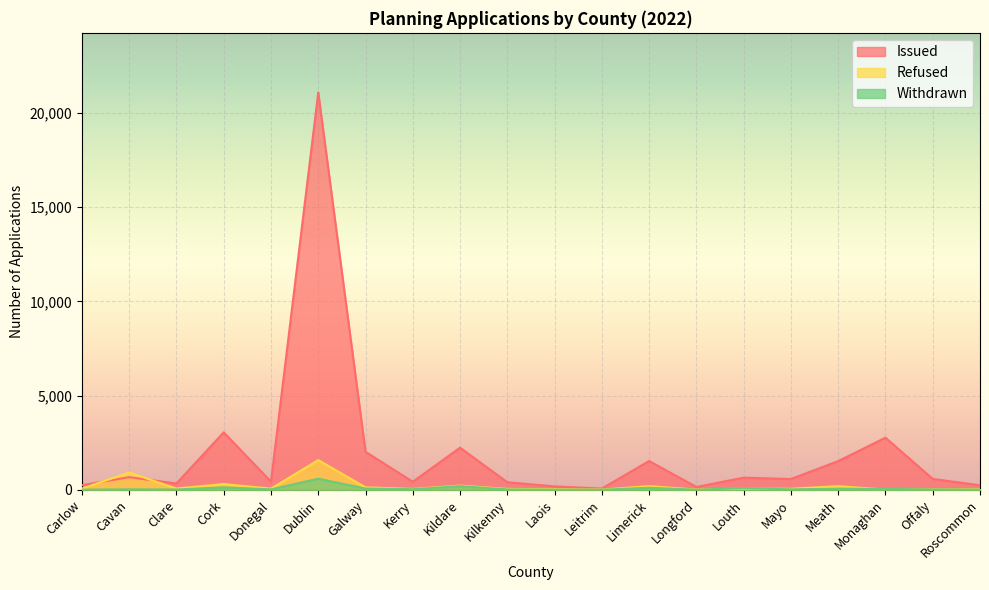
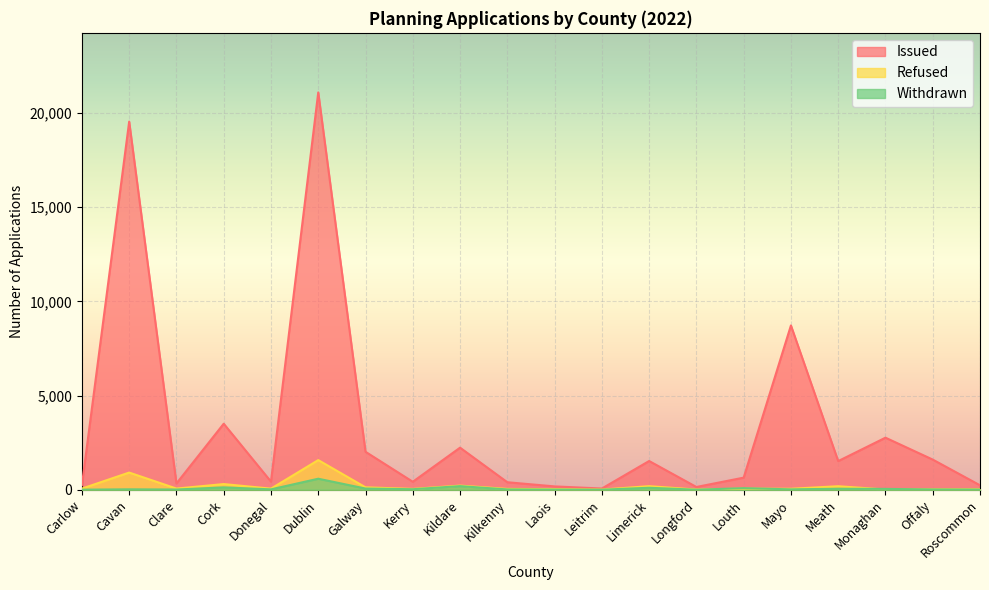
  {
    "Issued": {
      "Carlow": "200",
-     "Cavan": "700",
+     "Cavan": "19,500",
      "Clare": "300",
-     "Cork": "3,000",
+     "Cork": "3,500",
      "Donegal": "400",
      "Dublin": "21,100",
      "Galway": "2,000",
      "Kerry": "400",
      "Kildare": "2,200",
      "Kilkenny": "400",
      "Laois": "200",
      "Limerick": "1,500",
      "Longford": "100",
      "Louth": "600",
-     "Mayo": "600",
+     "Mayo": "8,700",
      "Meath": "1,500",
      "Monaghan": "2,800",
-     "Offaly": "600",
+     "Offaly": "1,600",
      "Roscommon": "200"
    },
    "Refused": {
      "Cavan": "900",
      "Cork": "300",
      "Dublin": "1,600"
    },
    "Withdrawn": {
      "Cavan": "0",
      "Cork": "100",
      "Dublin": "600"
    }
  }
